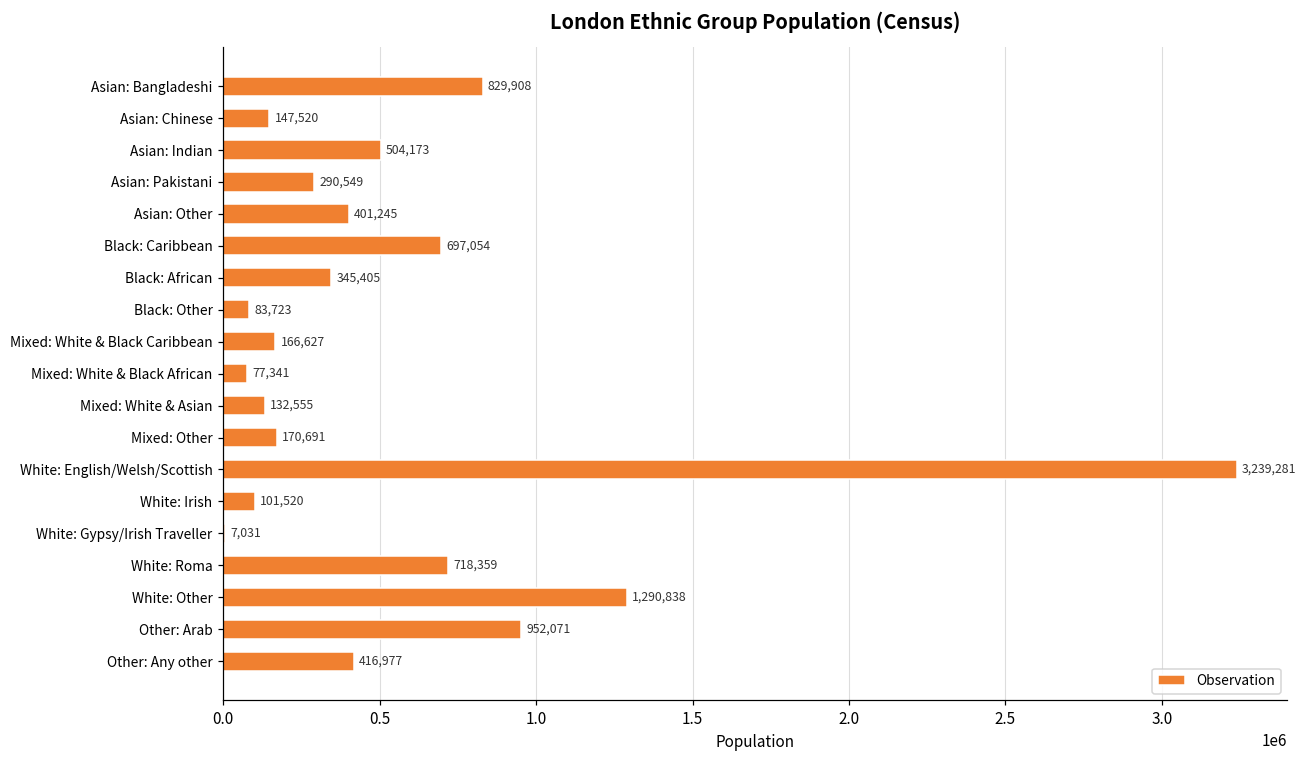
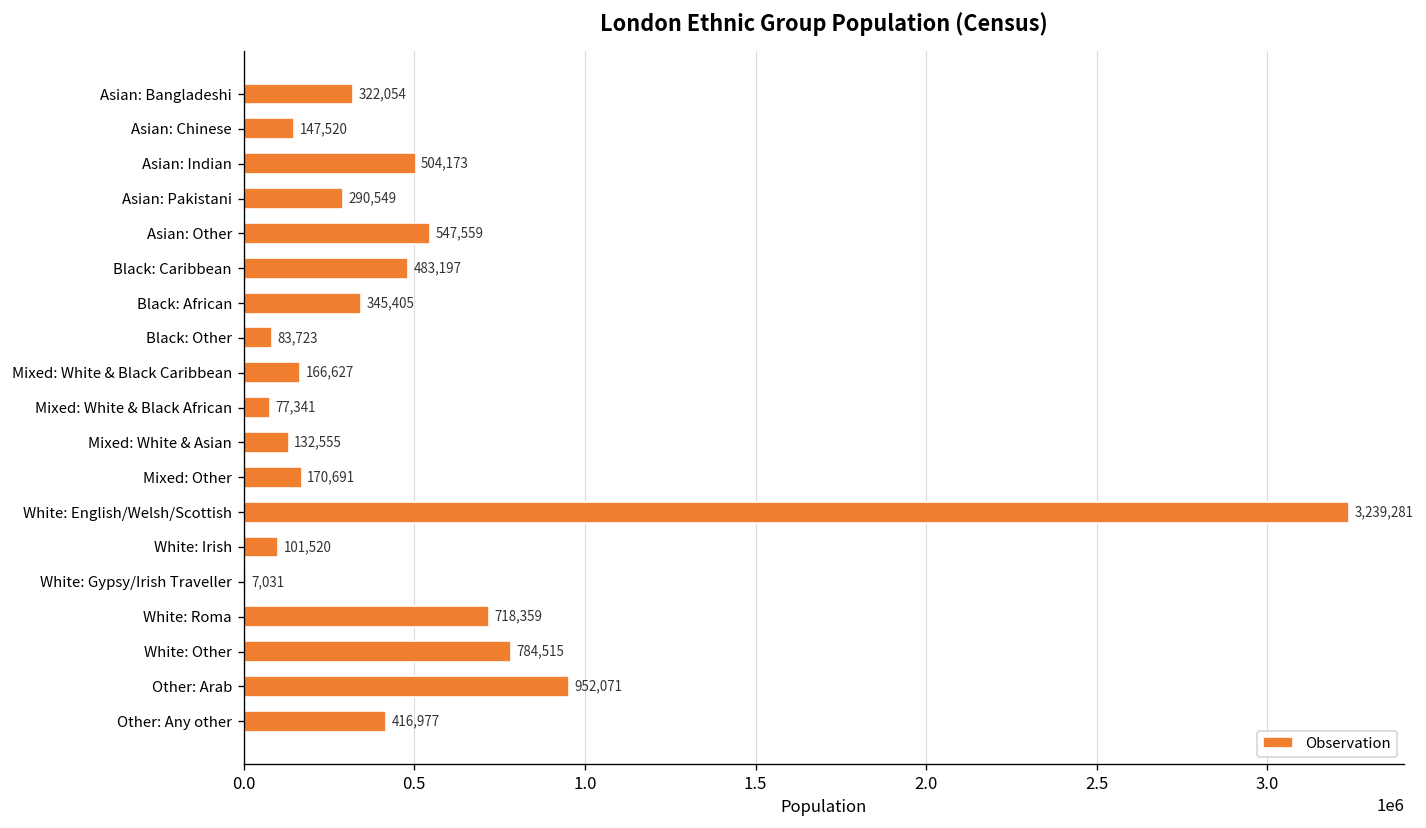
  {
-   "Asian: Bangladeshi": "829,908",
+   "Asian: Bangladeshi": "322,054",
    "Asian: Chinese": "147,520",
    "Asian: Indian": "504,173",
    "Asian: Pakistani": "290,549",
-   "Asian: Other": "401,245",
-   "Black: Caribbean": "697,054",
+   "Asian: Other": "547,559",
+   "Black: Caribbean": "483,197",
    "Black: African": "345,405",
    "Black: Other": "83,723",
    "Mixed: White & Black Caribbean": "166,627",
    "Mixed: White & Black African": "77,341",
    "Mixed: White & Asian": "132,555",
    "Mixed: Other": "170,691",
    "White: English/Welsh/Scottish": "3,239,281",
    "White: Irish": "101,520",
    "White: Gypsy/Irish Traveller": "7,031",
    "White: Roma": "718,359",
-   "White: Other": "1,290,838",
+   "White: Other": "784,515",
    "Other: Arab": "952,071",
    "Other: Any other": "416,977"
  }
